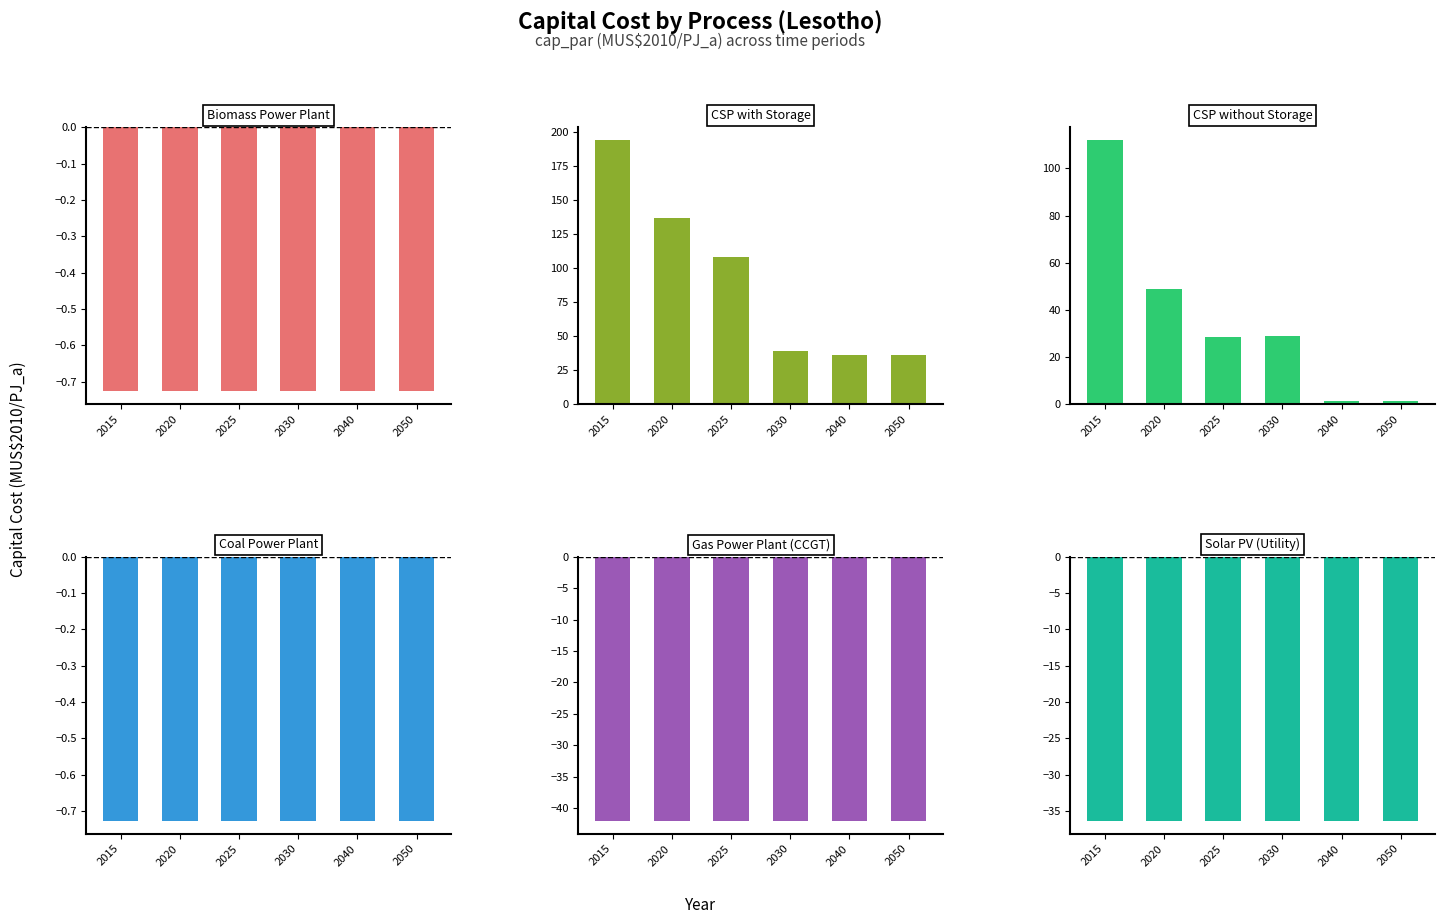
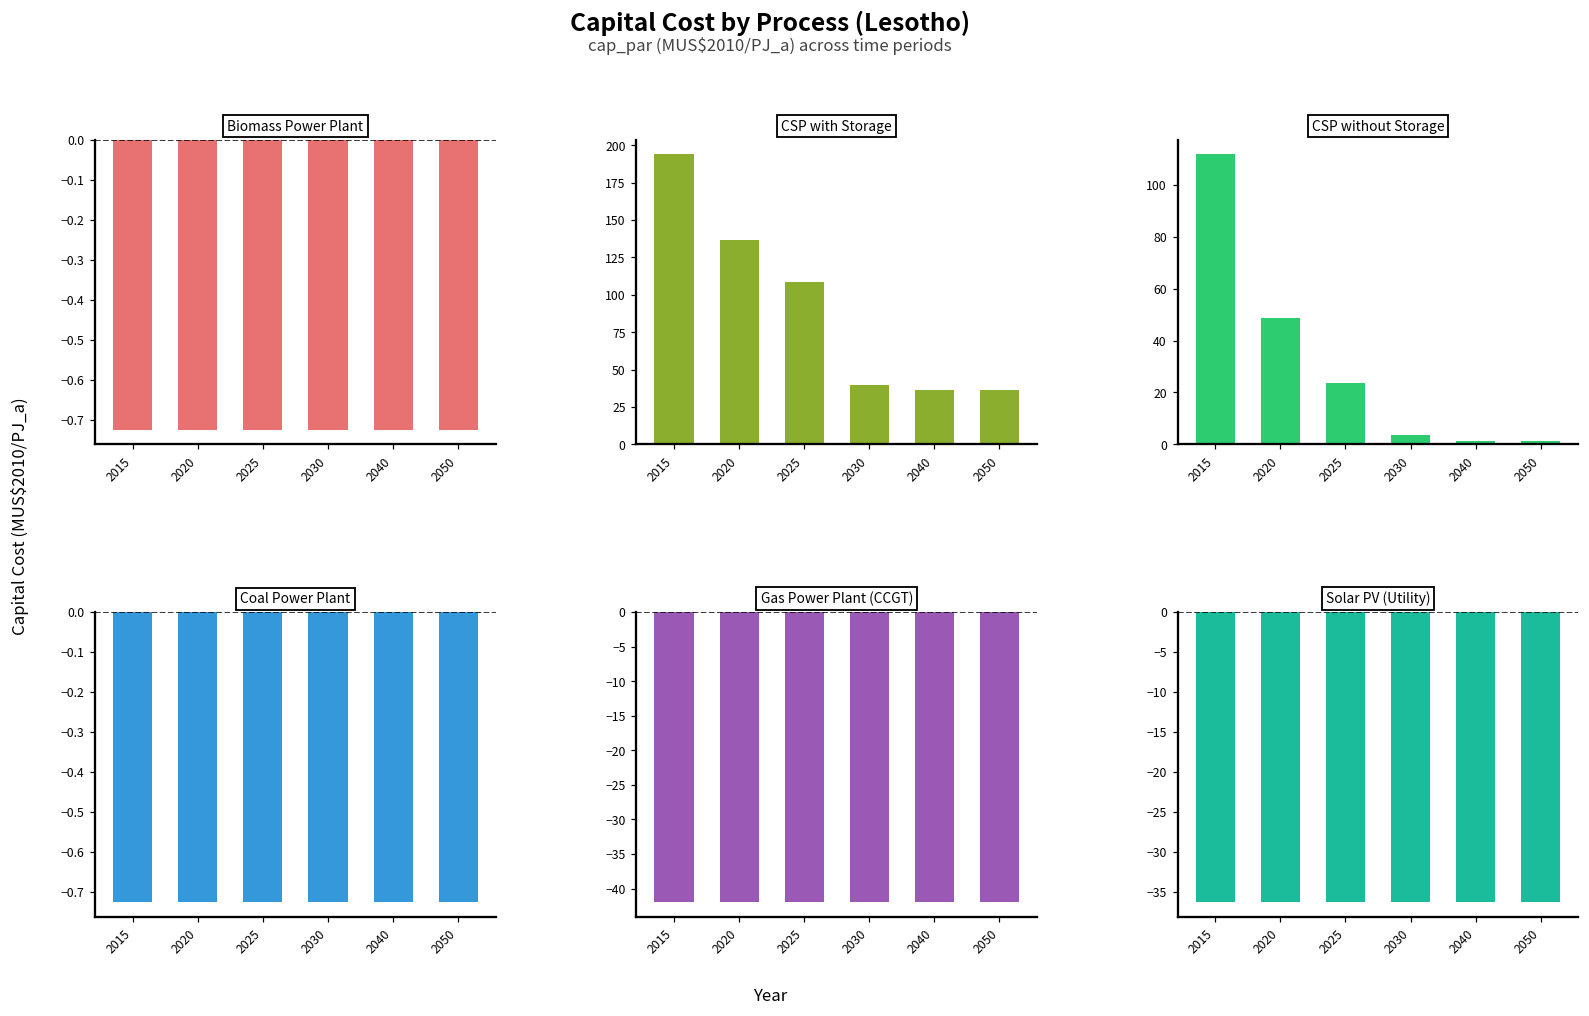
  {
    "Biomass Power Plant": {
      "2015": -0.73,
      "2020": -0.73,
      "2025": -0.73,
      "2030": -0.73,
      "2040": -0.73,
      "2050": -0.73
    },
    "CSP with Storage": {
      "2015": 194,
      "2020": 137,
      "2025": 108,
      "2030": 39,
      "2040": 36,
      "2050": 36
    },
    "CSP without Storage": {
      "2015": 112,
      "2020": 49,
-     "2025": 29,
-     "2030": 29,
+     "2025": 24,
+     "2030": 4,
      "2040": 1,
      "2050": 1
    },
    "Coal Power Plant": {
      "2015": -0.73,
      "2020": -0.73,
      "2025": -0.73,
      "2030": -0.73,
      "2040": -0.73,
      "2050": -0.73
    },
    "Gas Power Plant (CCGT)": {
      "2015": -42,
      "2020": -42,
      "2025": -42,
      "2030": -42,
      "2040": -42,
      "2050": -42
    },
    "Solar PV (Utility)": {
      "2015": -36,
      "2020": -36,
      "2025": -36,
      "2030": -36,
      "2040": -36,
      "2050": -36
    }
  }
